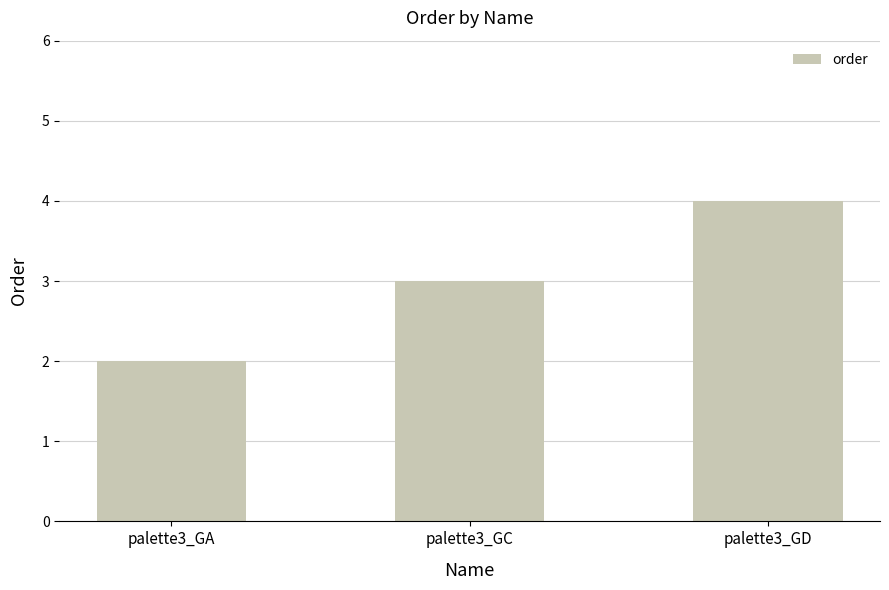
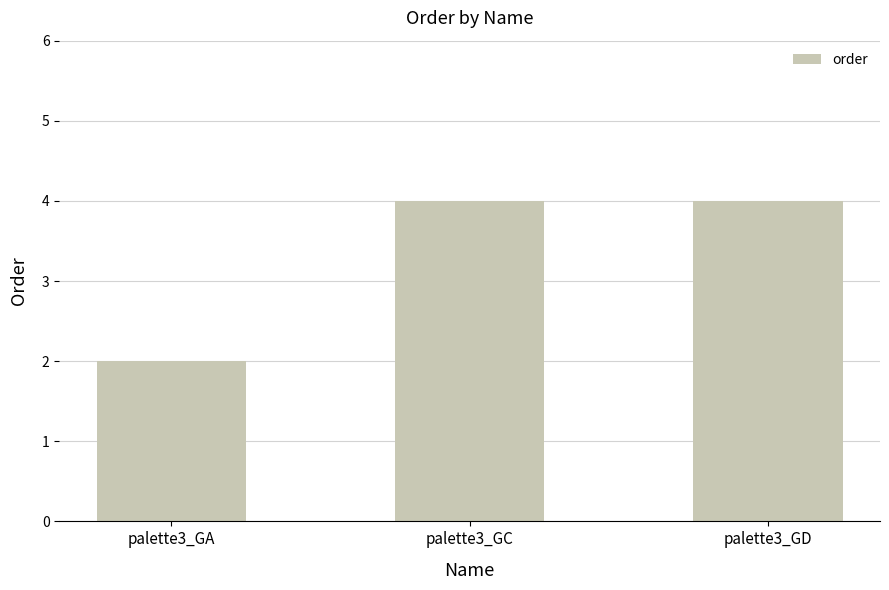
  {
    "palette3_GA": 2,
-   "palette3_GC": 3,
+   "palette3_GC": 4,
    "palette3_GD": 4
  }
